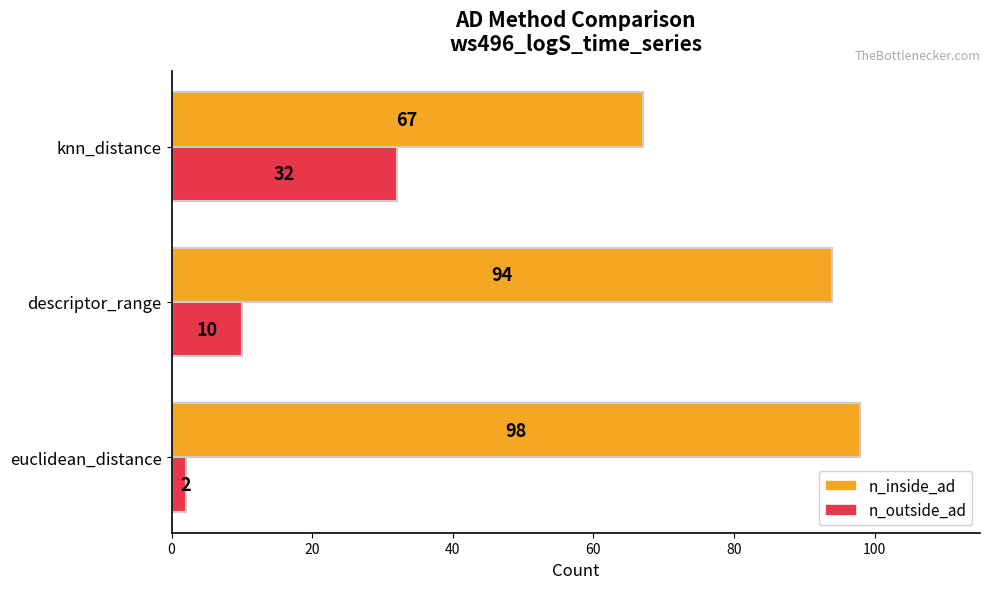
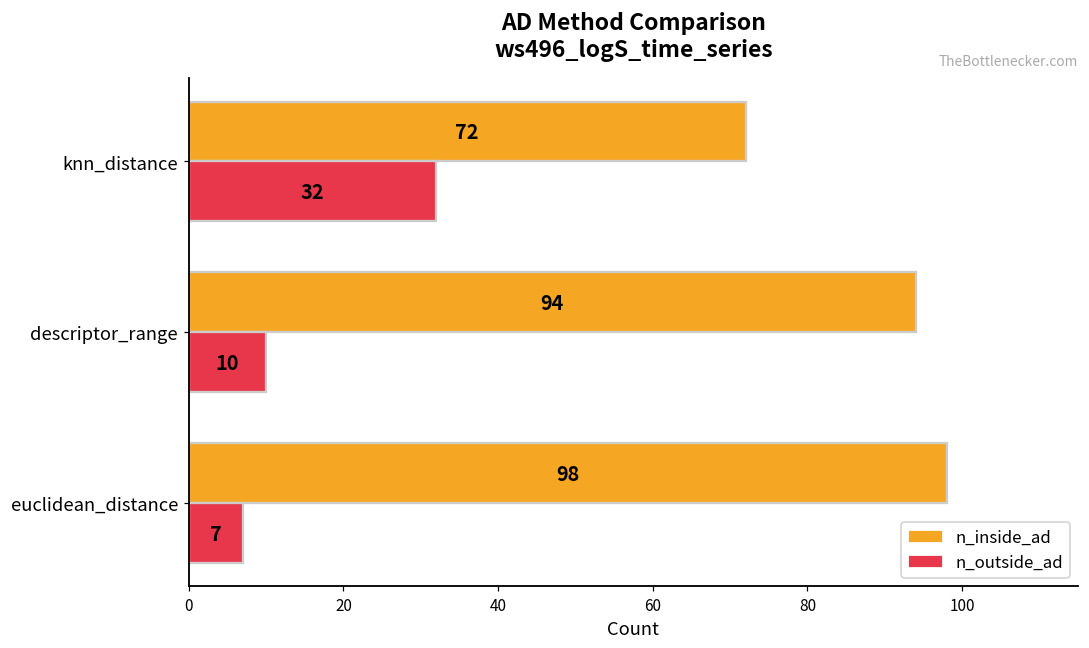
  {
    "n_inside_ad": {
-     "knn_distance": 67,
+     "knn_distance": 72,
      "descriptor_range": 94,
      "euclidean_distance": 98
    },
    "n_outside_ad": {
      "knn_distance": 32,
      "descriptor_range": 10,
-     "euclidean_distance": 2
+     "euclidean_distance": 7
    }
  }
